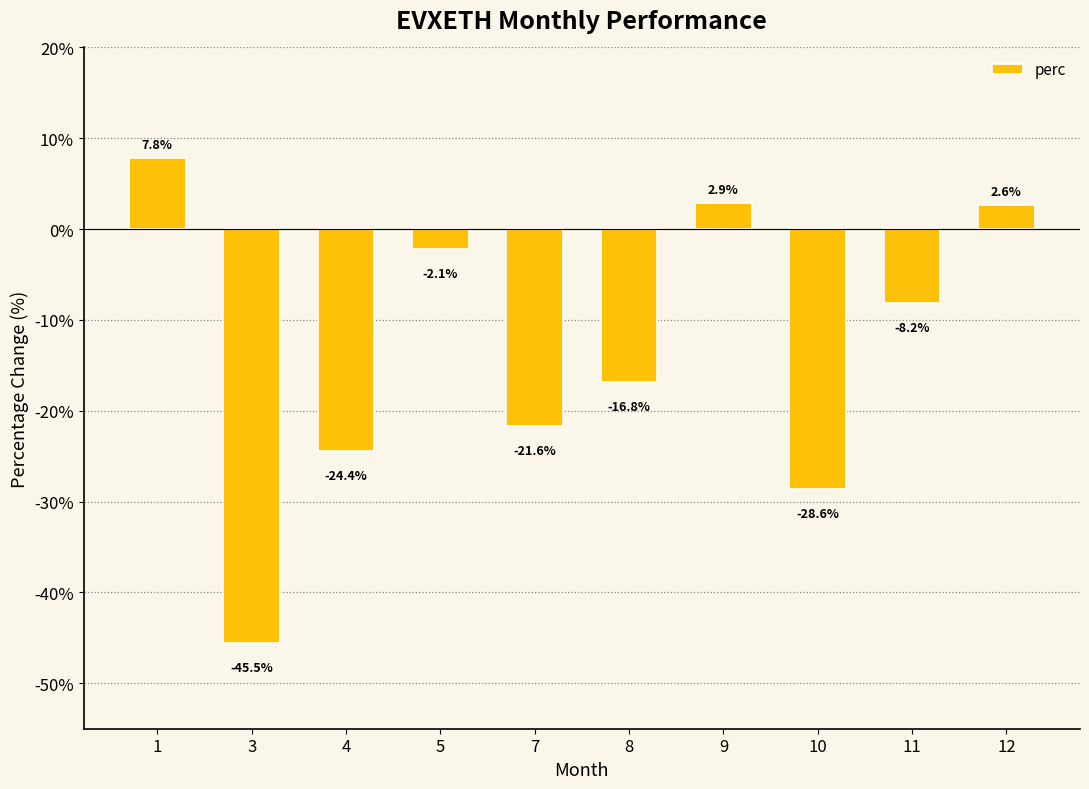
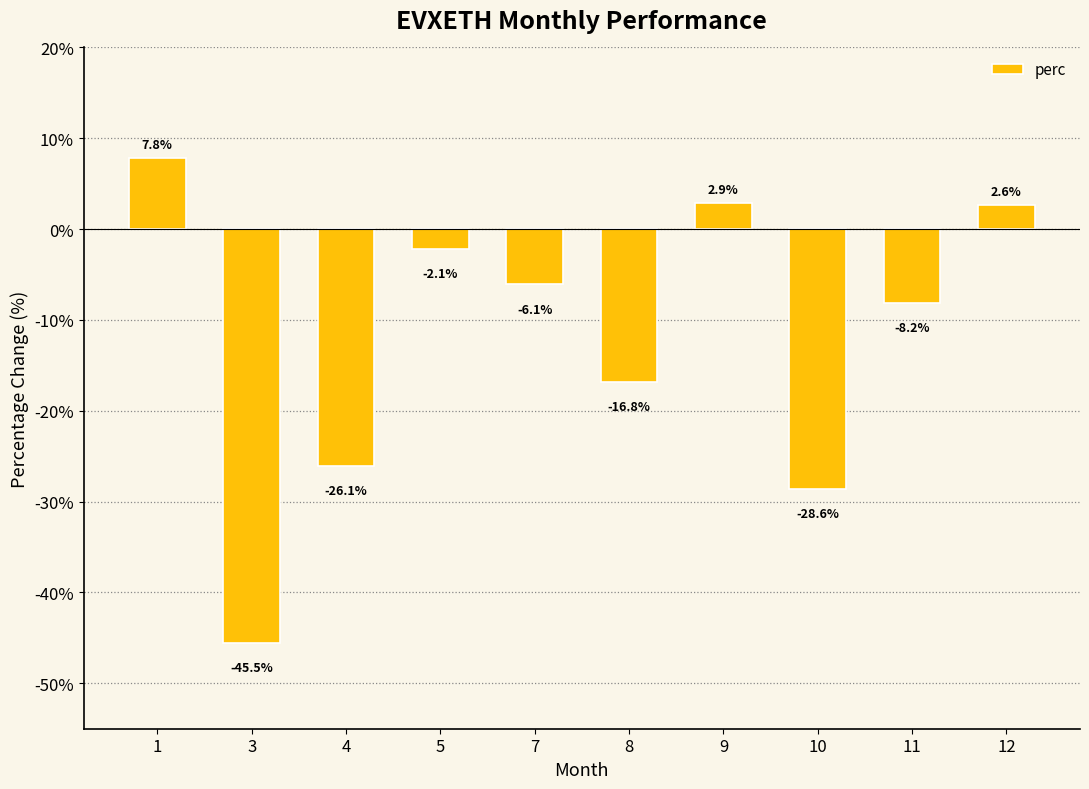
  {
    "1": "7.8%",
    "3": "-45.5%",
-   "4": "-24.4%",
+   "4": "-26.1%",
    "5": "-2.1%",
-   "7": "-21.6%",
+   "7": "-6.1%",
    "8": "-16.8%",
    "9": "2.9%",
    "10": "-28.6%",
    "11": "-8.2%",
    "12": "2.6%"
  }
